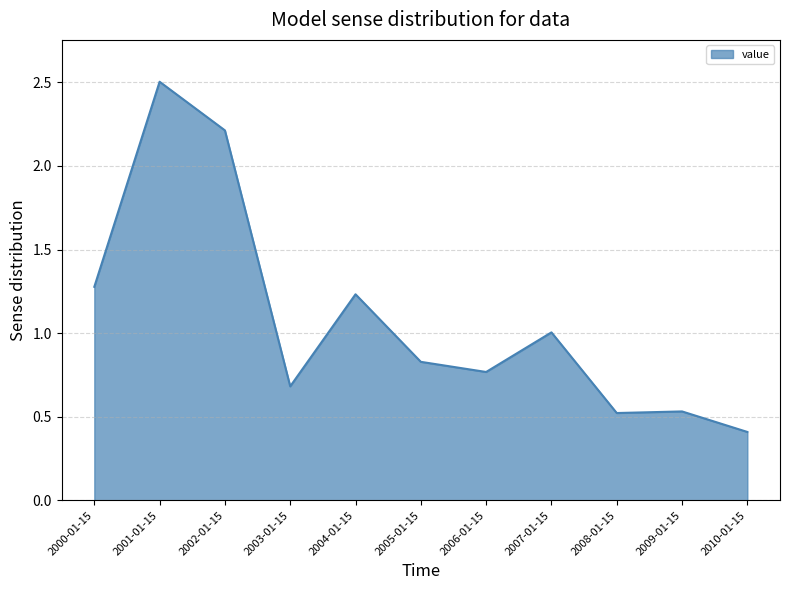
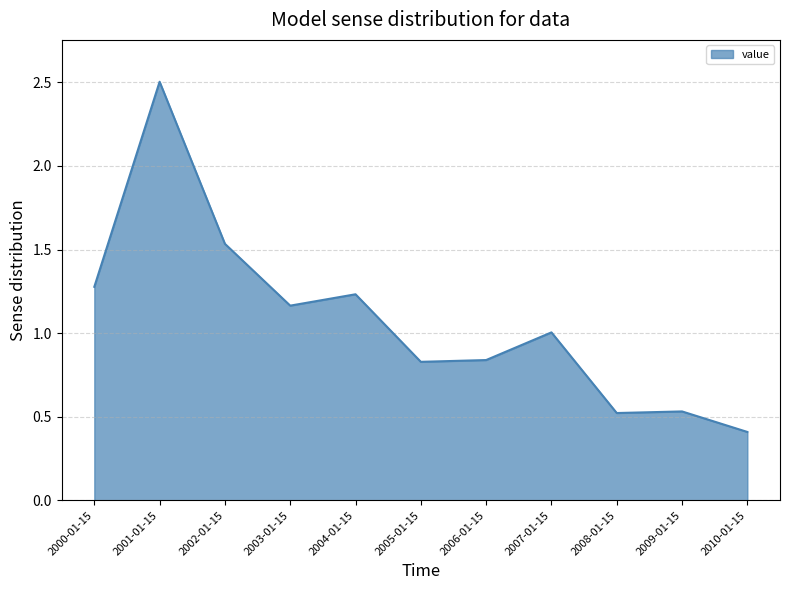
  {
    "2000-01-15": 1.28,
    "2001-01-15": 2.50,
-   "2002-01-15": 2.21,
-   "2003-01-15": 0.68,
+   "2002-01-15": 1.53,
+   "2003-01-15": 1.16,
    "2004-01-15": 1.23,
    "2005-01-15": 0.83,
-   "2006-01-15": 0.77,
+   "2006-01-15": 0.84,
    "2007-01-15": 1.00,
    "2008-01-15": 0.52,
    "2009-01-15": 0.53,
    "2010-01-15": 0.41
  }
